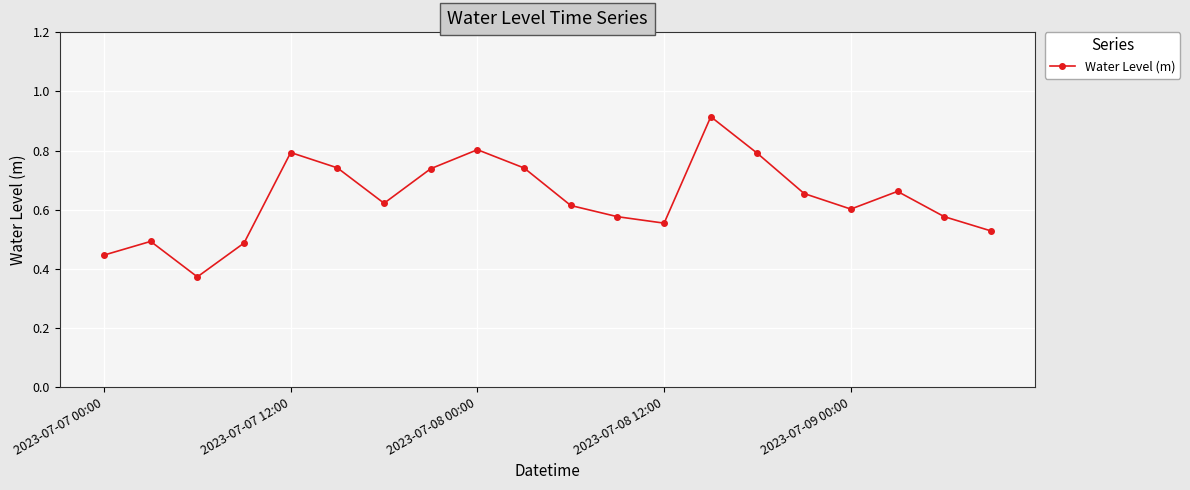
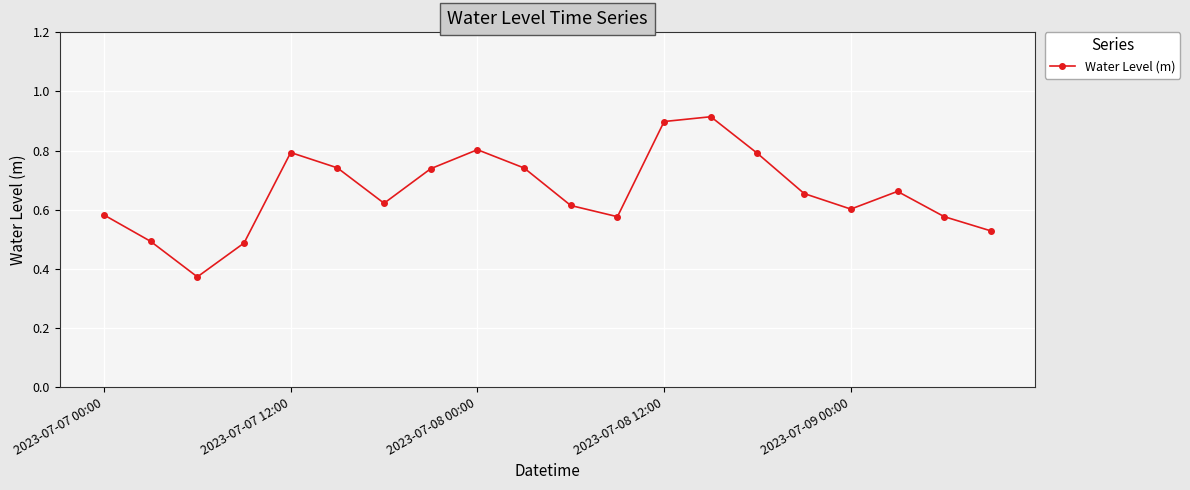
  {
-   "2023-07-07 00:00": 0.45,
+   "2023-07-07 00:00": 0.58,
    "2023-07-07 12:00": 0.79,
    "2023-07-08 00:00": 0.80,
-   "2023-07-08 12:00": 0.55,
+   "2023-07-08 12:00": 0.90,
    "2023-07-09 00:00": 0.60
  }
